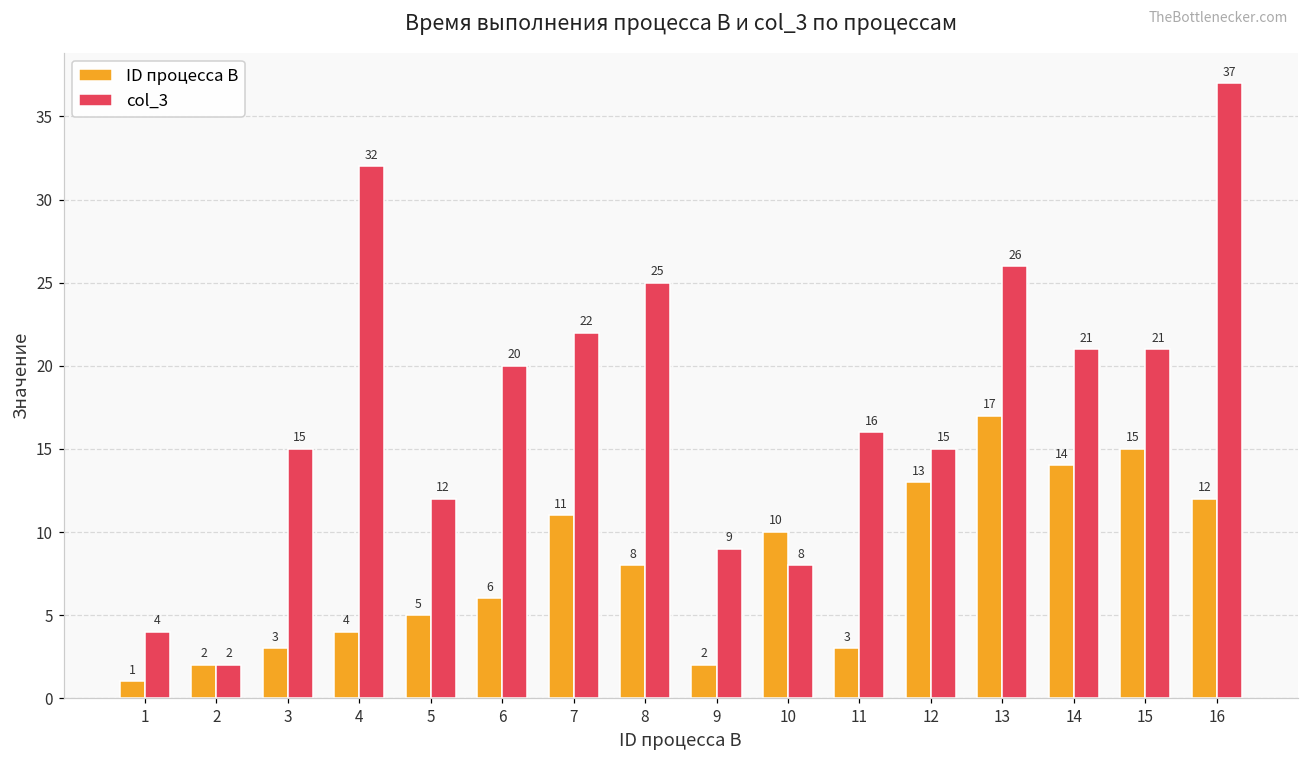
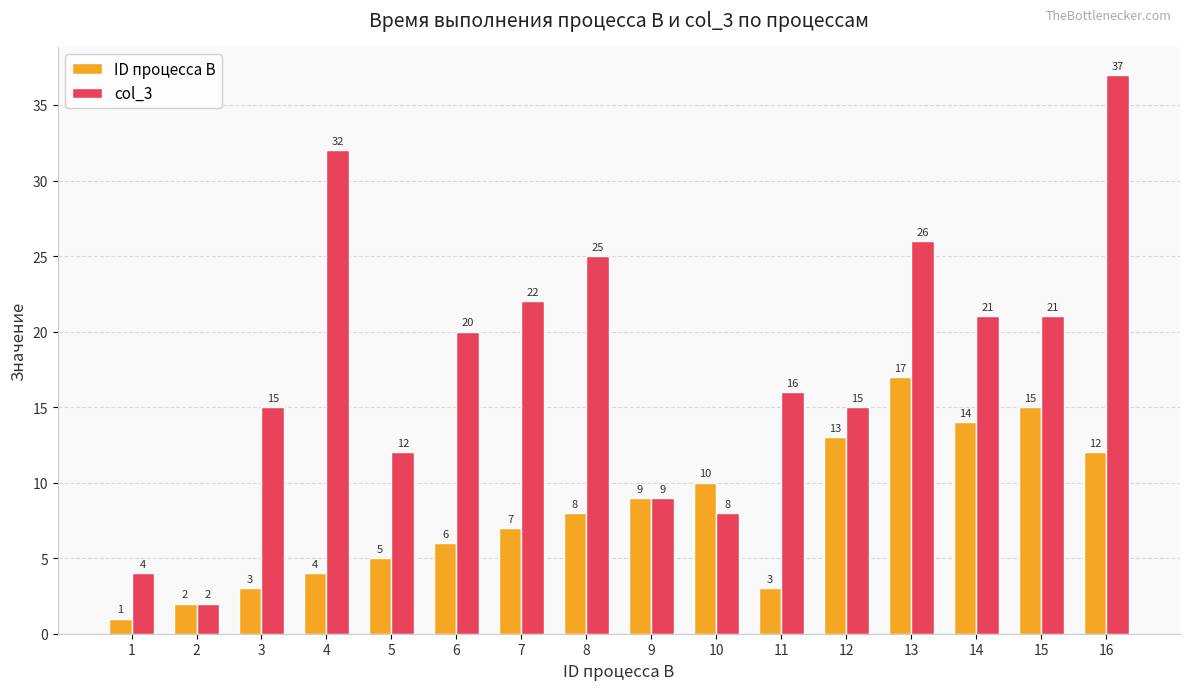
  {
    "ID процесса B": {
      "1": 1,
      "2": 2,
      "3": 3,
      "4": 4,
      "5": 5,
      "6": 6,
-     "7": 11,
+     "7": 7,
      "8": 8,
-     "9": 2,
+     "9": 9,
      "10": 10,
      "11": 3,
      "12": 13,
      "13": 17,
      "14": 14,
      "15": 15,
      "16": 12
    },
    "col_3": {
      "1": 4,
      "2": 2,
      "3": 15,
      "4": 32,
      "5": 12,
      "6": 20,
      "7": 22,
      "8": 25,
      "9": 9,
      "10": 8,
      "11": 16,
      "12": 15,
      "13": 26,
      "14": 21,
      "15": 21,
      "16": 37
    }
  }
